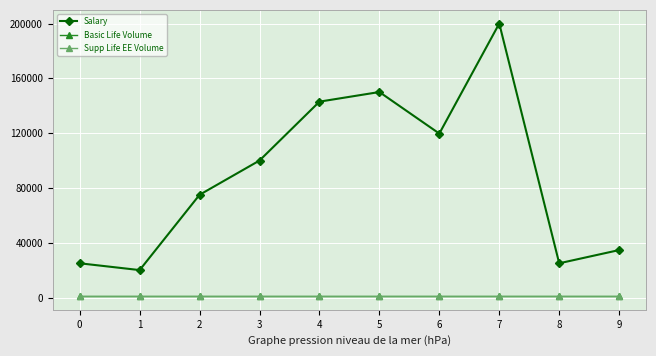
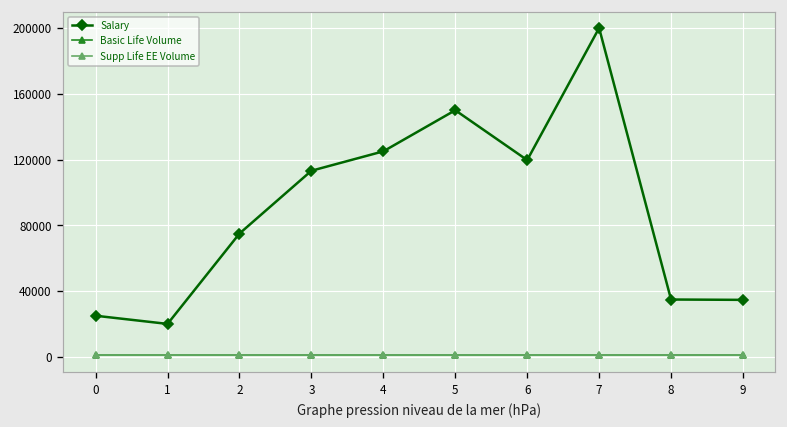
  {
    "Salary": {
      "0": 25000,
      "1": 20000,
      "2": 75000,
-     "3": 100000,
-     "4": 143000,
+     "3": 113000,
+     "4": 125000,
      "5": 150000,
      "6": 120000,
      "7": 200000,
-     "8": 25000,
+     "8": 35000,
      "9": 35000
    },
    "Supp Life EE Volume": {
      "0": 1000,
      "1": 1000,
      "2": 1000,
      "3": 1000,
      "4": 1000,
      "5": 1000,
      "6": 1000,
      "7": 1000,
      "8": 1000,
      "9": 1000
    }
  }
